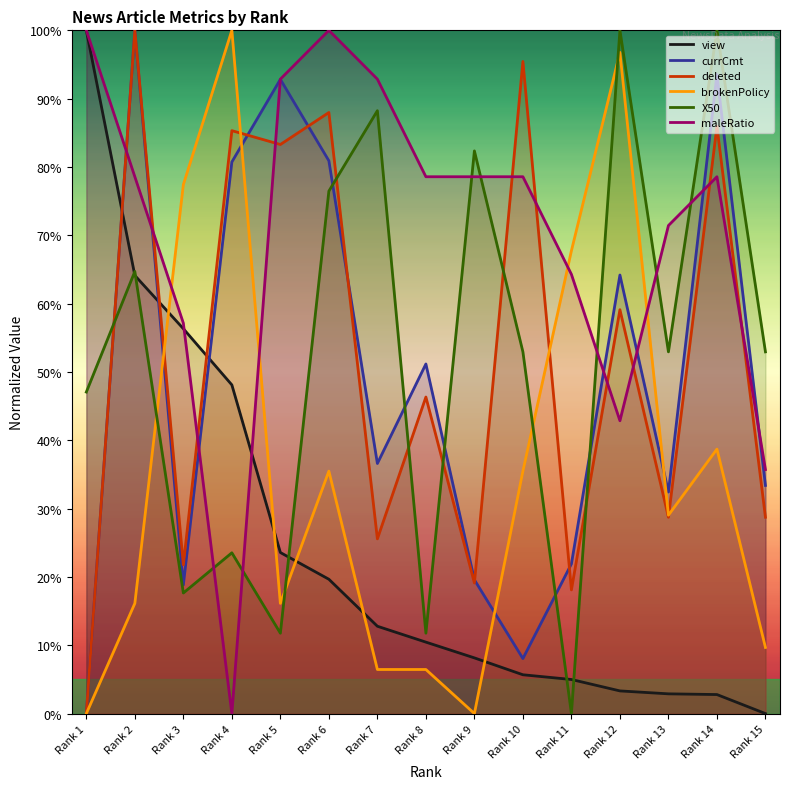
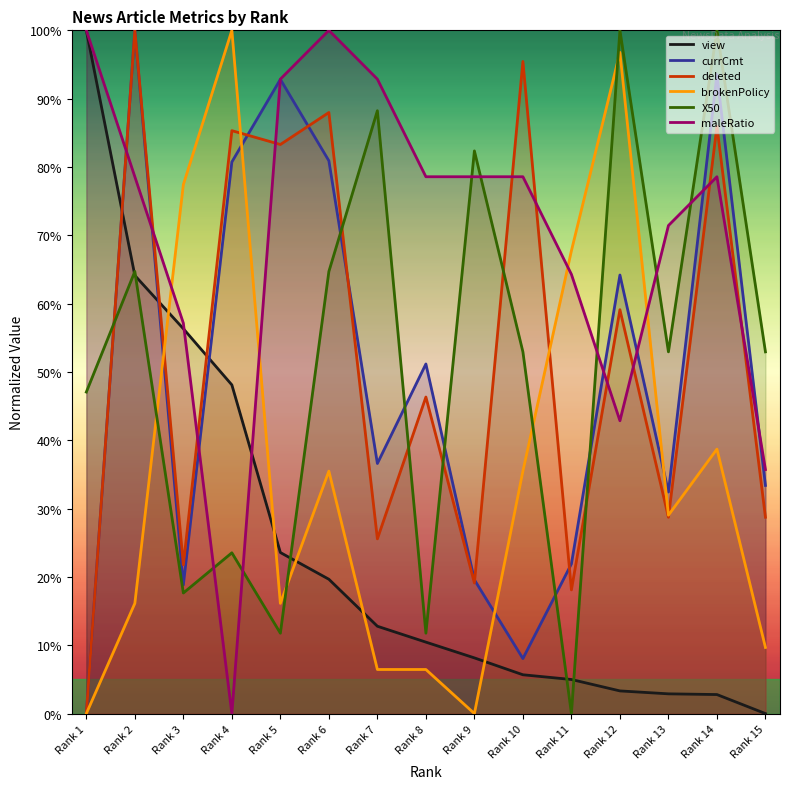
  {
    "view": {
      "Rank 2": "64%",
      "Rank 3": "56%",
      "Rank 4": "48%",
      "Rank 5": "24%",
      "Rank 6": "20%",
      "Rank 7": "13%",
      "Rank 8": "10%",
      "Rank 9": "8%",
      "Rank 10": "6%"
    },
    "currCmt": {
      "Rank 3": "19%",
      "Rank 4": "81%",
      "Rank 6": "81%",
      "Rank 7": "37%",
      "Rank 8": "51%",
      "Rank 9": "20%",
      "Rank 10": "8%",
      "Rank 11": "22%",
      "Rank 12": "64%",
      "Rank 13": "32%",
      "Rank 15": "33%"
    },
    "deleted": {
      "Rank 3": "22%",
      "Rank 4": "85%",
      "Rank 5": "83%",
      "Rank 6": "88%",
      "Rank 7": "26%",
      "Rank 8": "46%",
      "Rank 9": "19%",
      "Rank 10": "95%",
      "Rank 11": "18%",
      "Rank 12": "59%",
      "Rank 15": "29%"
    },
    "brokenPolicy": {
      "Rank 2": "16%",
      "Rank 3": "77%",
      "Rank 4": "100%",
      "Rank 5": "16%",
      "Rank 6": "35%",
      "Rank 7": "6%",
      "Rank 8": "6%",
      "Rank 10": "35%",
      "Rank 11": "68%",
      "Rank 12": "97%",
      "Rank 14": "39%",
      "Rank 15": "10%"
    },
    "X50": {
      "Rank 1": "47%",
      "Rank 2": "65%",
      "Rank 3": "18%",
      "Rank 4": "24%",
      "Rank 5": "12%",
-     "Rank 6": "76%",
+     "Rank 6": "65%",
      "Rank 7": "88%",
      "Rank 8": "12%",
      "Rank 9": "82%",
      "Rank 10": "53%",
      "Rank 12": "100%",
      "Rank 13": "53%",
      "Rank 14": "100%",
      "Rank 15": "53%"
    },
    "maleRatio": {
      "Rank 2": "79%",
      "Rank 3": "57%",
      "Rank 6": "100%",
      "Rank 7": "93%",
      "Rank 8": "79%",
      "Rank 9": "79%",
      "Rank 10": "79%",
      "Rank 11": "64%",
      "Rank 12": "43%",
      "Rank 13": "71%",
      "Rank 14": "79%",
      "Rank 15": "36%"
    }
  }
